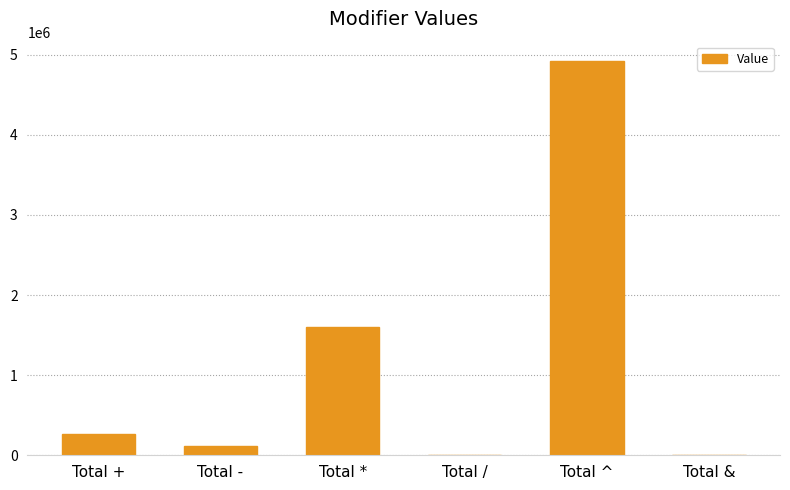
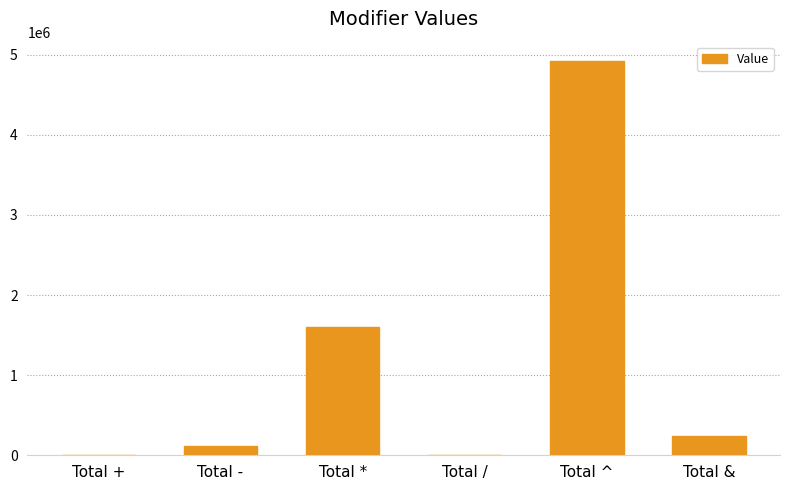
  {
-   "Total +": 300000,
+   "Total +": 0,
    "Total -": 100000,
    "Total *": 1600000,
    "Total ^": 4900000,
-   "Total &": 0
+   "Total &": 200000
  }
